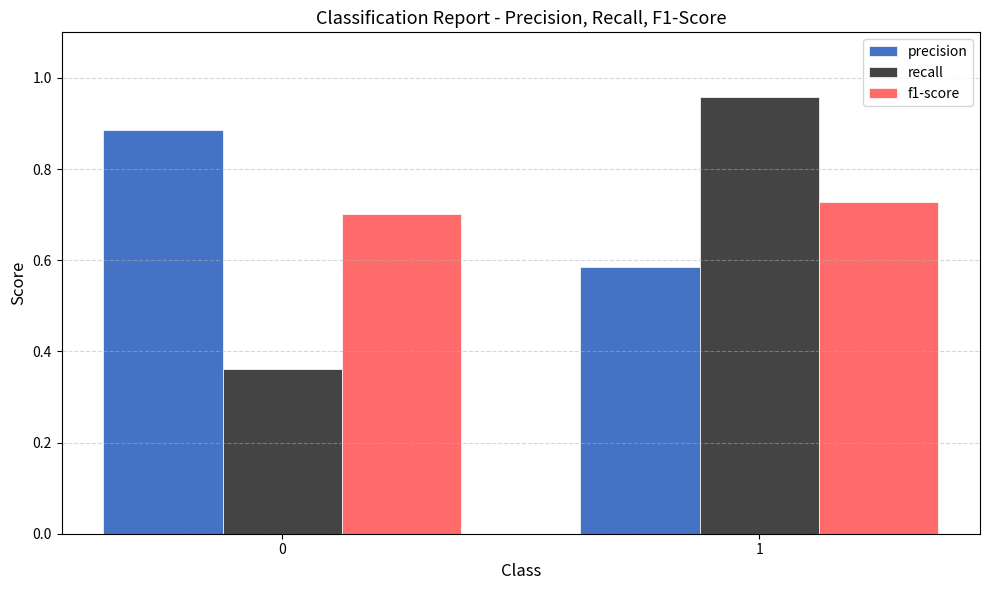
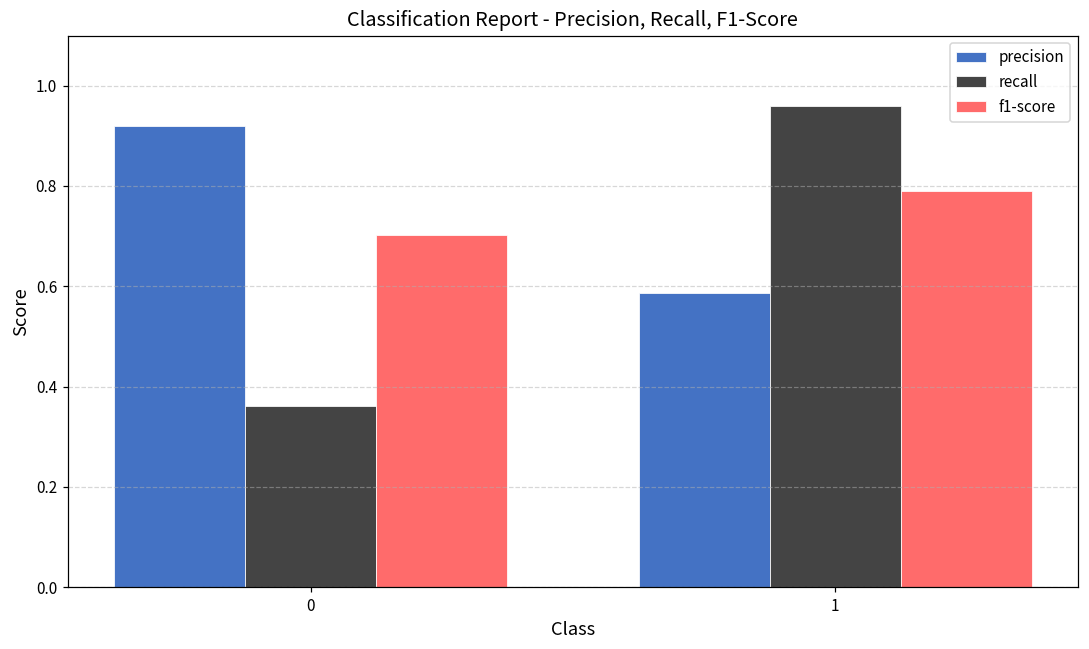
  {
    "precision": {
-     "0": 0.89,
+     "0": 0.92,
      "1": 0.59
    },
    "recall": {
      "0": 0.36,
      "1": 0.96
    },
    "f1-score": {
      "0": 0.70,
-     "1": 0.73
+     "1": 0.79
    }
  }
